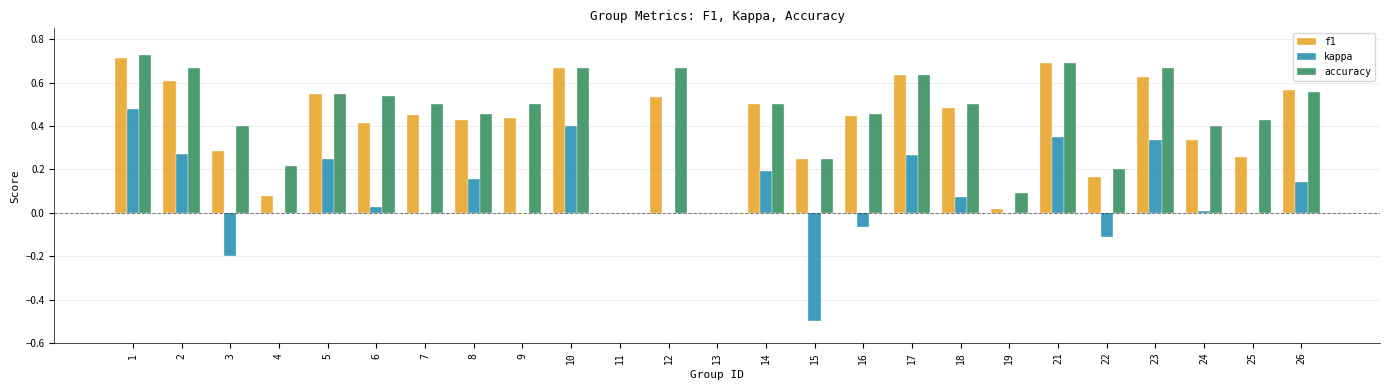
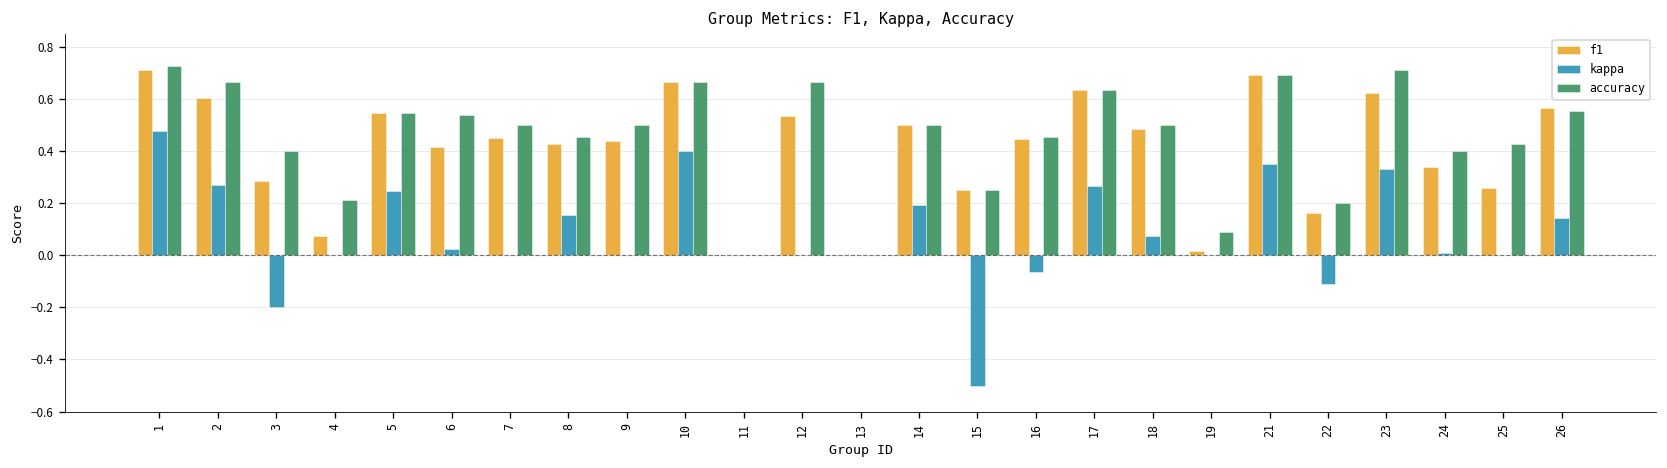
  {
    "f1": {
      "1": 0.71,
      "2": 0.61,
      "3": 0.29,
      "4": 0.08,
      "5": 0.55,
      "6": 0.41,
      "7": 0.45,
      "8": 0.43,
      "9": 0.44,
      "10": 0.67,
      "11": 0.00,
      "12": 0.53,
      "13": 0.00,
      "14": 0.50,
      "15": 0.25,
      "16": 0.45,
      "17": 0.64,
      "18": 0.48,
      "19": 0.02,
      "21": 0.69,
      "22": 0.16,
      "23": 0.63,
      "24": 0.34,
      "25": 0.26,
      "26": 0.57
    },
    "kappa": {
      "1": 0.48,
      "2": 0.27,
      "3": -0.20,
      "4": 0.00,
      "5": 0.25,
      "6": 0.03,
      "7": 0.00,
      "8": 0.15,
      "9": 0.00,
      "10": 0.40,
      "11": 0.00,
      "12": 0.00,
      "13": 0.00,
      "14": 0.19,
      "15": -0.50,
      "16": -0.06,
      "17": 0.27,
      "18": 0.07,
      "19": 0.00,
      "21": 0.35,
      "22": -0.11,
      "23": 0.33,
      "25": 0.00,
      "26": 0.14
    },
    "accuracy": {
      "1": 0.73,
      "2": 0.67,
      "3": 0.40,
      "4": 0.21,
      "5": 0.55,
      "6": 0.54,
      "7": 0.50,
      "8": 0.45,
      "9": 0.50,
      "10": 0.67,
      "11": 0.00,
      "12": 0.67,
      "13": 0.00,
      "14": 0.50,
      "15": 0.25,
      "16": 0.45,
      "17": 0.64,
      "18": 0.50,
      "19": 0.09,
      "21": 0.69,
      "22": 0.20,
-     "23": 0.67,
+     "23": 0.71,
      "24": 0.40,
      "25": 0.43,
      "26": 0.56
    }
  }
